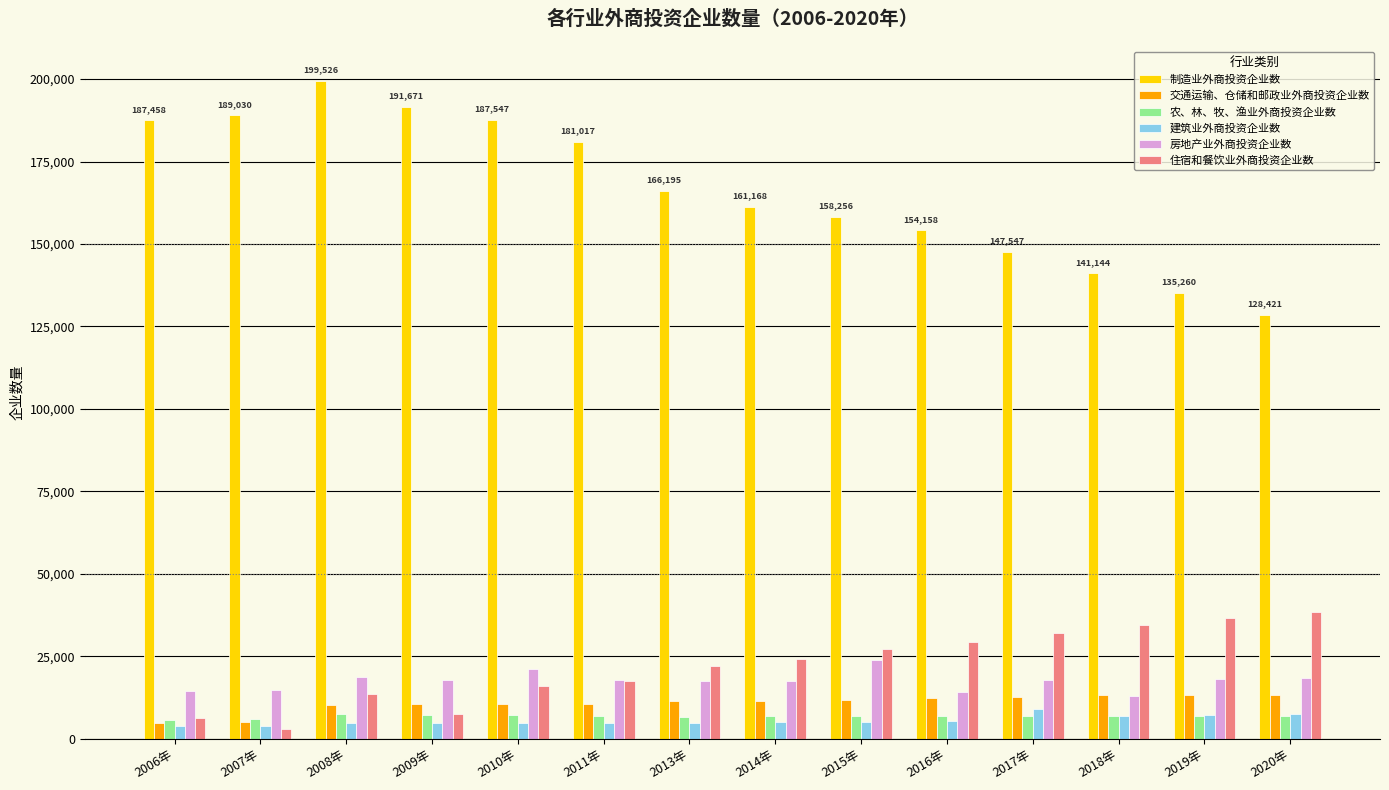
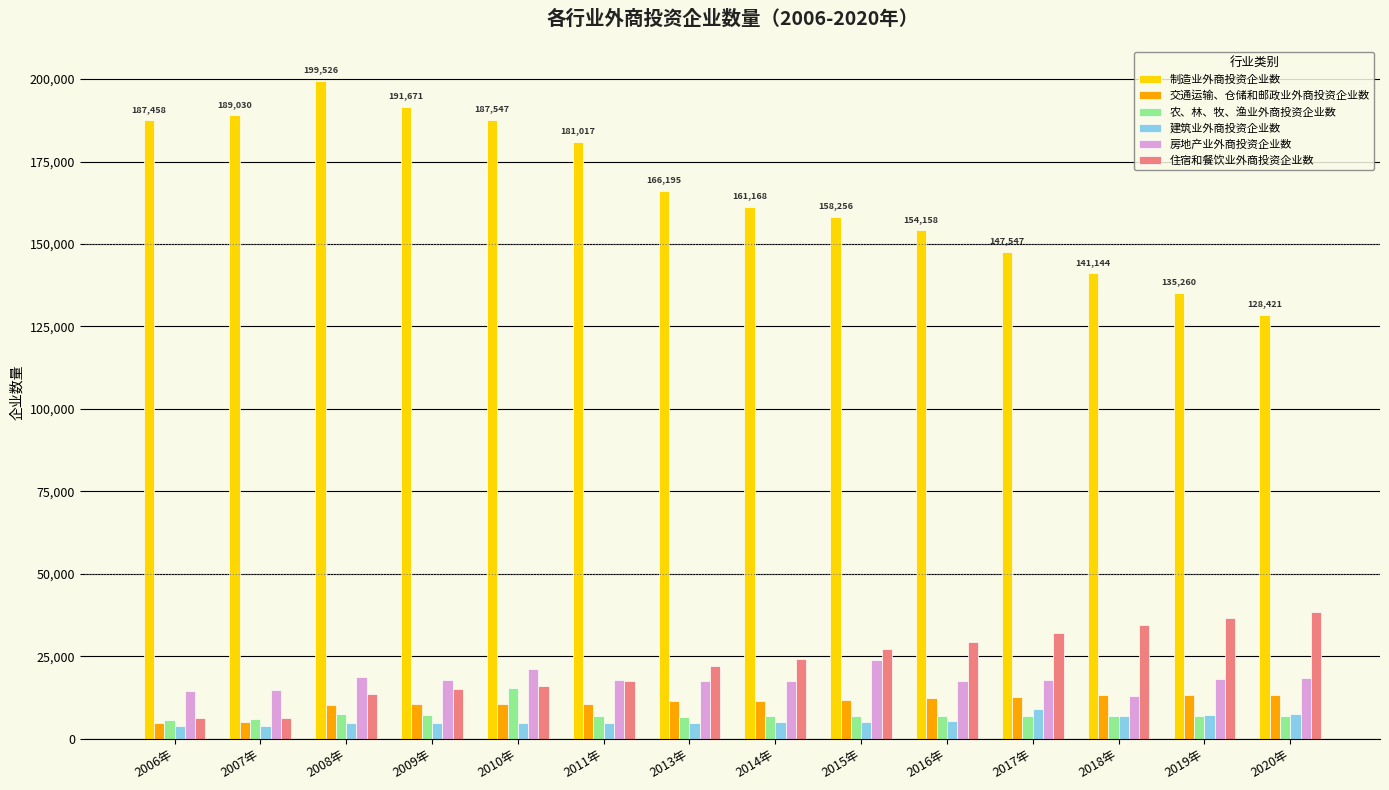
  {
    "农、林、牧、渔业外商投资企业数": {
      "2006年": "6,000",
      "2007年": "6,000",
      "2008年": "7,000",
      "2009年": "7,000",
-     "2010年": "7,000",
+     "2010年": "15,000",
      "2011年": "7,000",
      "2013年": "7,000",
      "2014年": "7,000",
      "2015年": "7,000",
      "2016年": "7,000",
      "2017年": "7,000",
      "2018年": "7,000",
      "2019年": "7,000",
      "2020年": "7,000"
    },
    "建筑业外商投资企业数": {
      "2006年": "4,000",
      "2007年": "4,000",
      "2008年": "5,000",
      "2009年": "5,000",
      "2010年": "5,000",
      "2011年": "5,000",
      "2013年": "5,000",
      "2014年": "5,000",
      "2015年": "5,000",
      "2016年": "5,000",
      "2017年": "9,000",
      "2018年": "7,000",
      "2019年": "7,000",
      "2020年": "7,000"
    },
    "房地产业外商投资企业数": {
      "2006年": "14,000",
      "2007年": "15,000",
      "2008年": "19,000",
      "2009年": "18,000",
      "2010年": "21,000",
      "2011年": "18,000",
      "2013年": "17,000",
      "2014年": "18,000",
      "2015年": "24,000",
-     "2016年": "14,000",
+     "2016年": "18,000",
      "2017年": "18,000",
      "2018年": "13,000",
      "2019年": "18,000",
      "2020年": "19,000"
    },
    "住宿和餐饮业外商投资企业数": {
      "2006年": "6,000",
-     "2007年": "3,000",
+     "2007年": "6,000",
      "2008年": "14,000",
-     "2009年": "8,000",
+     "2009年": "15,000",
      "2010年": "16,000",
      "2011年": "17,000",
      "2013年": "22,000",
      "2014年": "24,000",
      "2015年": "27,000",
      "2016年": "29,000",
      "2017年": "32,000",
      "2018年": "35,000",
      "2019年": "37,000",
      "2020年": "38,000"
    }
  }
